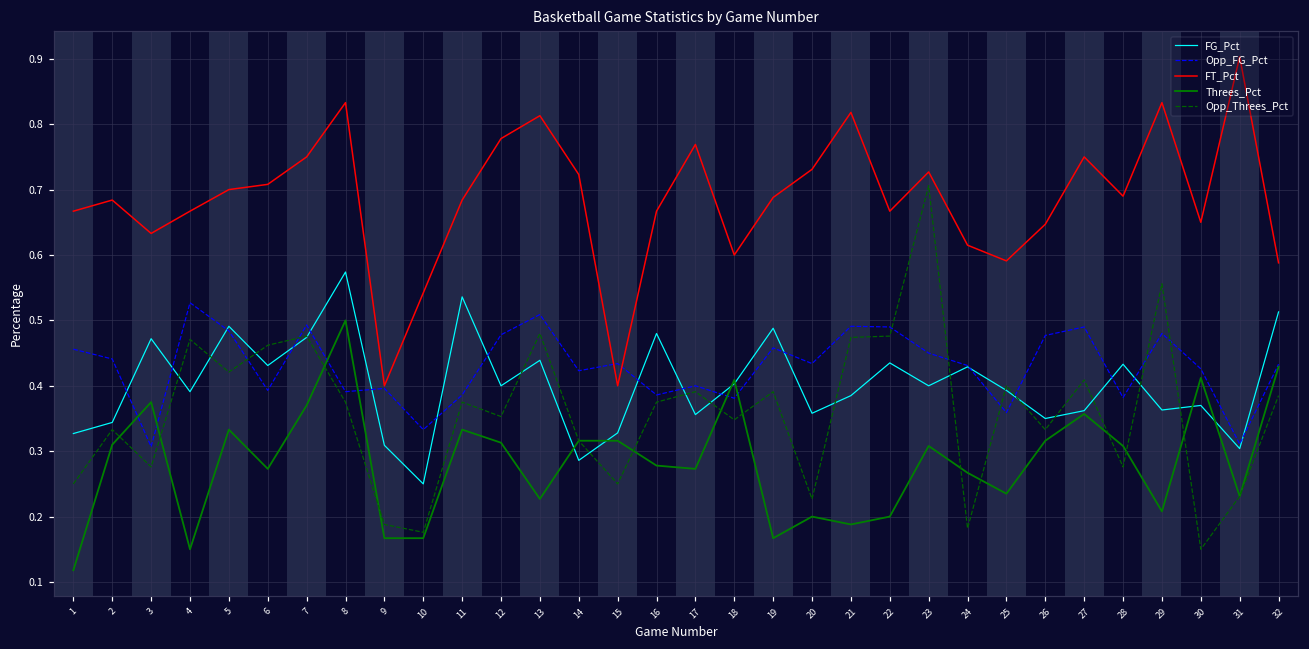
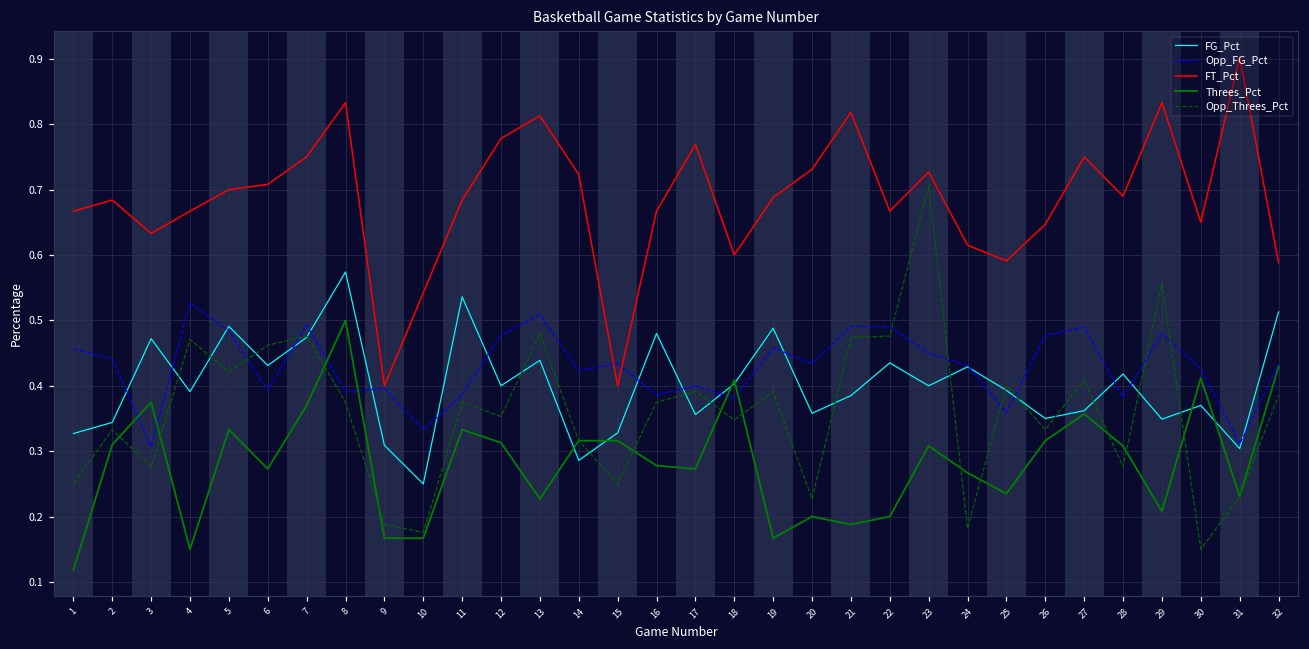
  {
    "FG_Pct": {
      "1": 0.33,
      "2": 0.34,
      "3": 0.47,
      "4": 0.39,
      "5": 0.49,
      "6": 0.43,
      "8": 0.57,
      "9": 0.31,
      "10": 0.25,
      "11": 0.54,
      "12": 0.40,
      "13": 0.44,
      "14": 0.29,
      "15": 0.33,
      "16": 0.48,
      "17": 0.36,
      "18": 0.40,
      "19": 0.49,
      "20": 0.36,
      "21": 0.39,
      "22": 0.44,
      "23": 0.40,
      "25": 0.39,
      "26": 0.35,
      "27": 0.36,
-     "28": 0.43,
-     "29": 0.36,
+     "28": 0.42,
+     "29": 0.35,
      "30": 0.37,
      "31": 0.30,
      "32": 0.51
    },
    "Opp_FG_Pct": {
      "1": 0.46,
      "2": 0.44,
      "3": 0.31,
      "4": 0.53,
      "5": 0.48,
      "6": 0.39,
      "7": 0.49,
      "8": 0.39,
      "10": 0.33,
      "11": 0.39,
      "12": 0.48,
      "13": 0.51,
      "14": 0.42,
      "15": 0.43,
      "16": 0.39,
      "17": 0.40,
      "18": 0.38,
      "19": 0.46,
      "20": 0.43,
      "21": 0.49,
      "22": 0.49,
      "23": 0.45,
      "25": 0.36,
      "26": 0.48,
      "27": 0.49,
      "28": 0.38,
      "29": 0.48,
      "30": 0.43,
      "31": 0.31
    },
    "FT_Pct": {
      "1": 0.67,
      "2": 0.68,
      "3": 0.63,
      "4": 0.67,
      "5": 0.70,
      "6": 0.71,
      "7": 0.75,
      "8": 0.83,
      "10": 0.54,
      "11": 0.68,
      "12": 0.78,
      "13": 0.81,
      "14": 0.72,
      "15": 0.40,
      "16": 0.67,
      "17": 0.77,
      "18": 0.60,
      "19": 0.69,
      "20": 0.73,
      "21": 0.82,
      "22": 0.67,
      "23": 0.73,
      "24": 0.62,
      "25": 0.59,
      "26": 0.65,
      "27": 0.75,
      "28": 0.69,
      "29": 0.83,
      "30": 0.65,
      "32": 0.59
    }
  }
